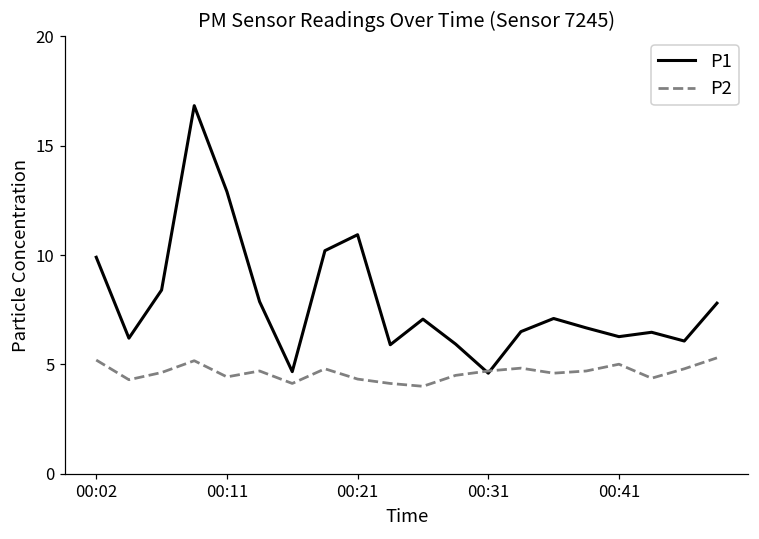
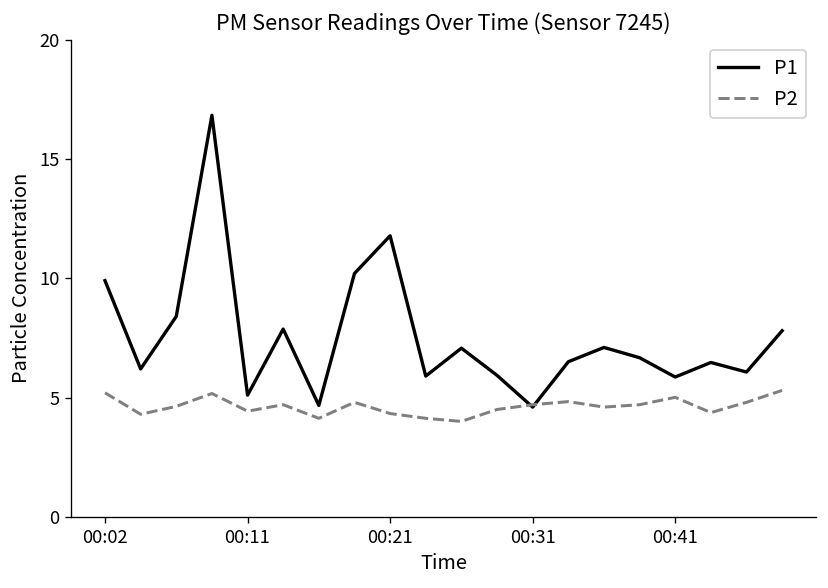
  {
    "P1": {
      "00:02": 9.9,
-     "00:11": 12.9,
-     "00:21": 10.9,
-     "00:41": 6.3
+     "00:11": 5.1,
+     "00:21": 11.8,
+     "00:41": 5.9
    },
    "P2": {
      "00:02": 5.2,
      "00:11": 4.4,
      "00:21": 4.3,
      "00:41": 5.0
    }
  }
